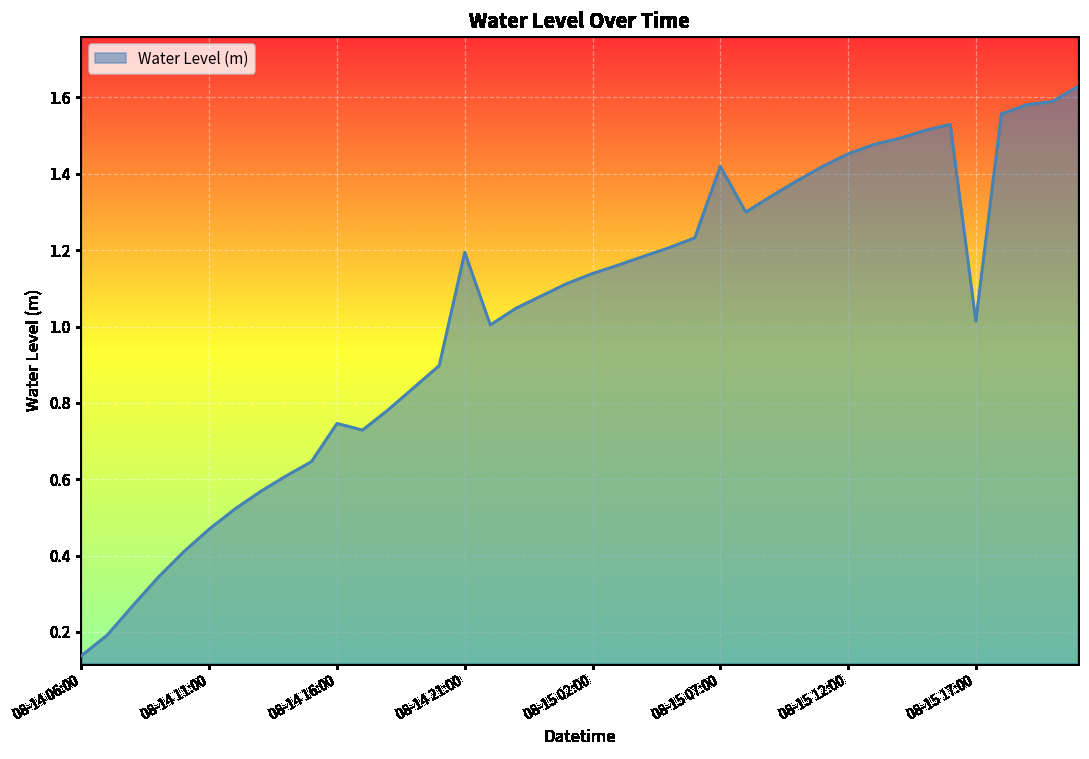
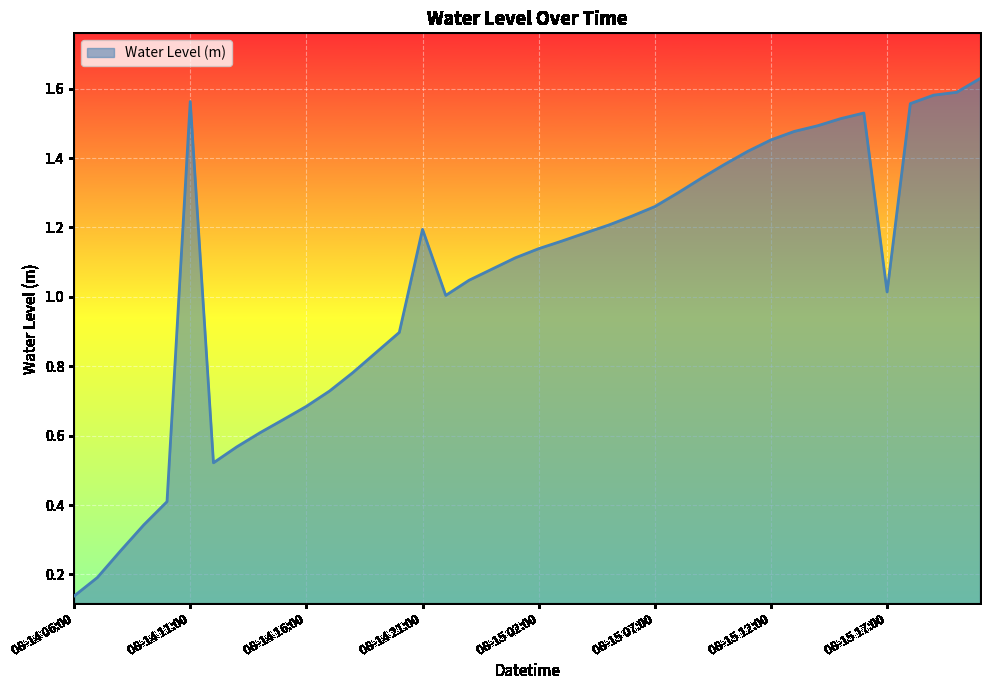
  {
    "08-14 06:00": 0.14,
-   "08-14 11:00": 0.47,
-   "08-14 16:00": 0.75,
+   "08-14 11:00": 1.56,
+   "08-14 16:00": 0.68,
    "08-14 21:00": 1.19,
    "08-15 02:00": 1.14,
-   "08-15 07:00": 1.42,
+   "08-15 07:00": 1.26,
    "08-15 12:00": 1.45,
    "08-15 17:00": 1.01
  }
